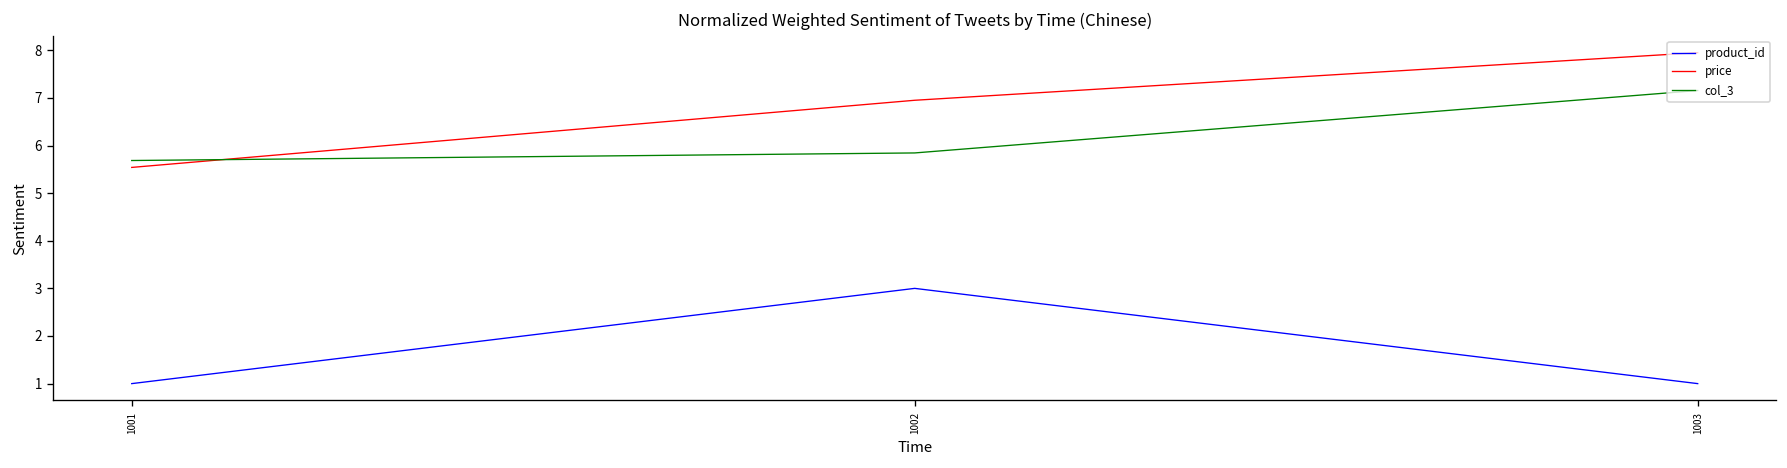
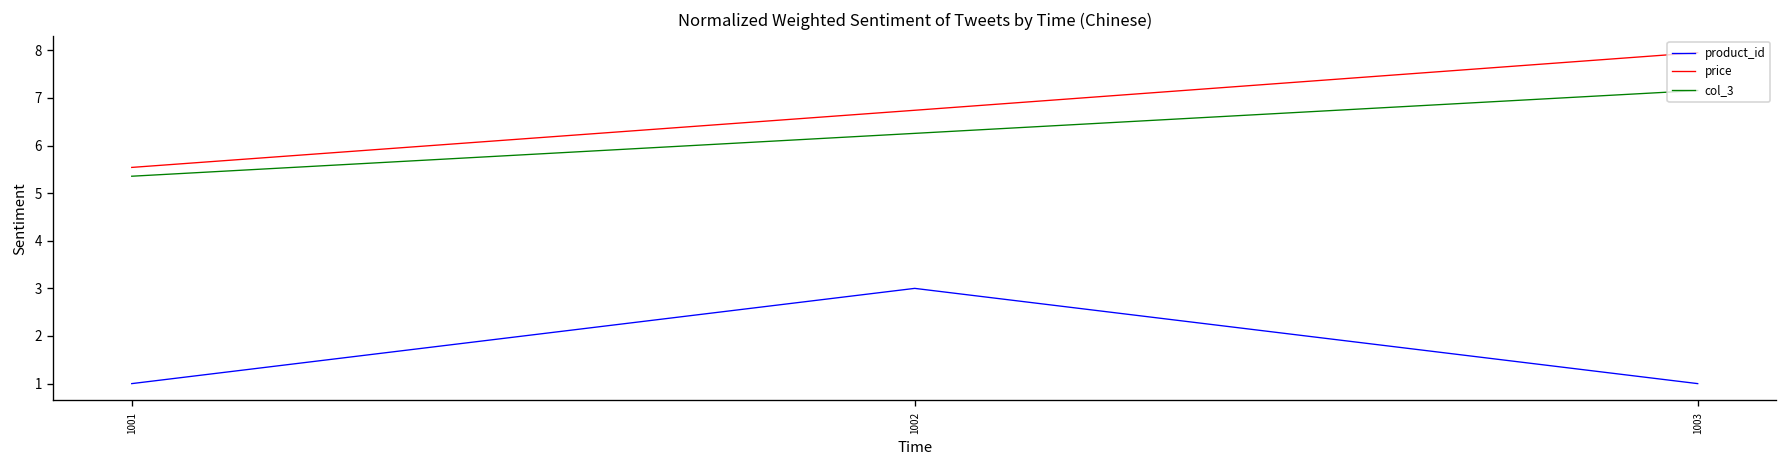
  {
    "product_id": {
      "1001": 1.0,
      "1002": 3.0,
      "1003": 1.0
    },
    "price": {
      "1001": 5.5,
-     "1002": 7.0
+     "1002": 6.7
    },
    "col_3": {
-     "1001": 5.7,
-     "1002": 5.8
+     "1001": 5.4,
+     "1002": 6.3
    }
  }
